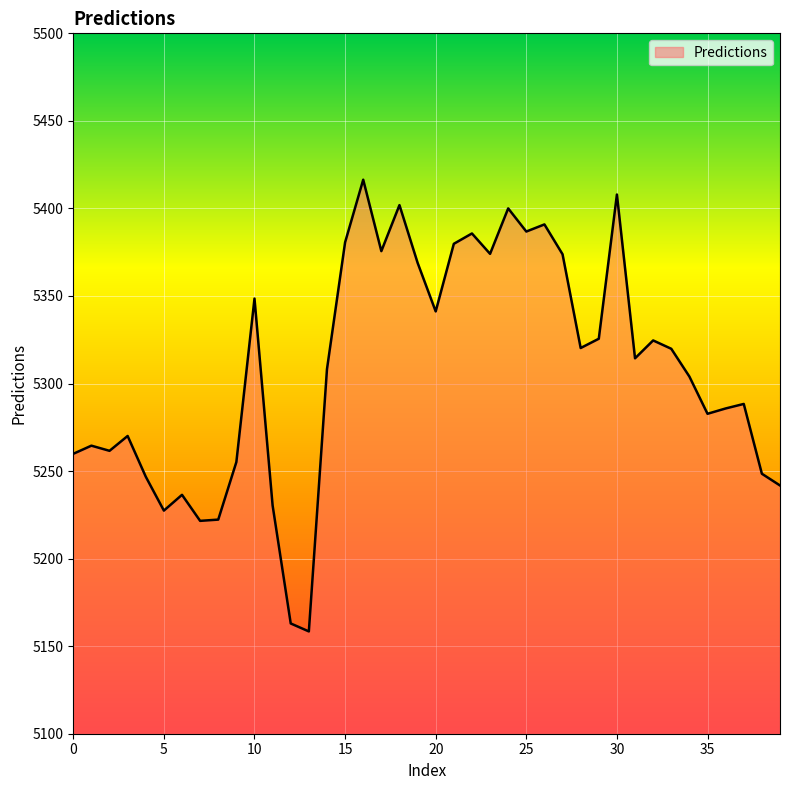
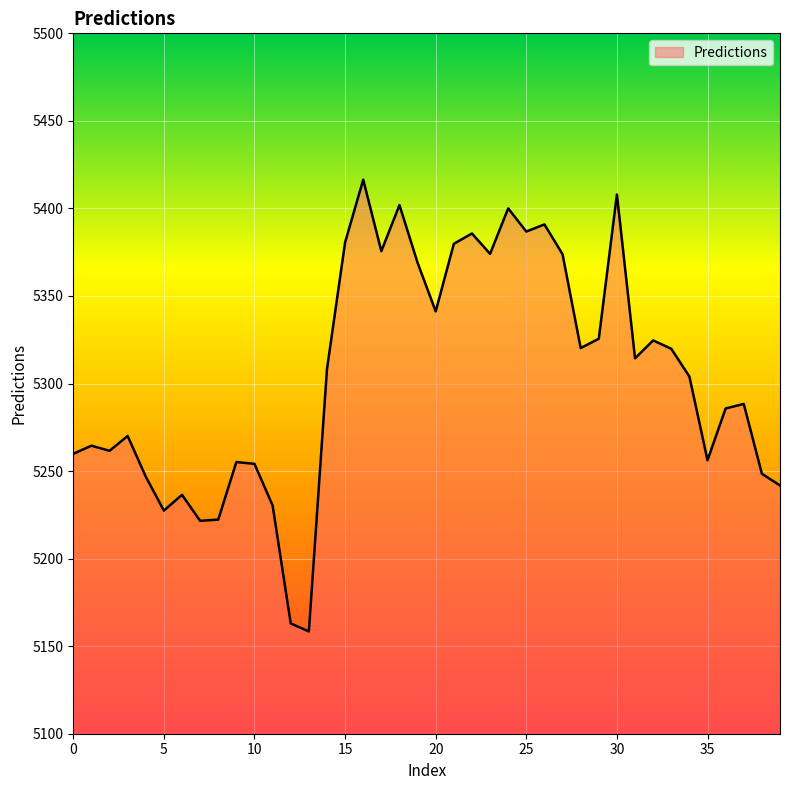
  {
    "0": 5260,
    "5": 5227,
-   "10": 5349,
+   "10": 5254,
    "15": 5381,
    "20": 5341,
    "25": 5387,
    "30": 5408,
-   "35": 5283
+   "35": 5256
  }
